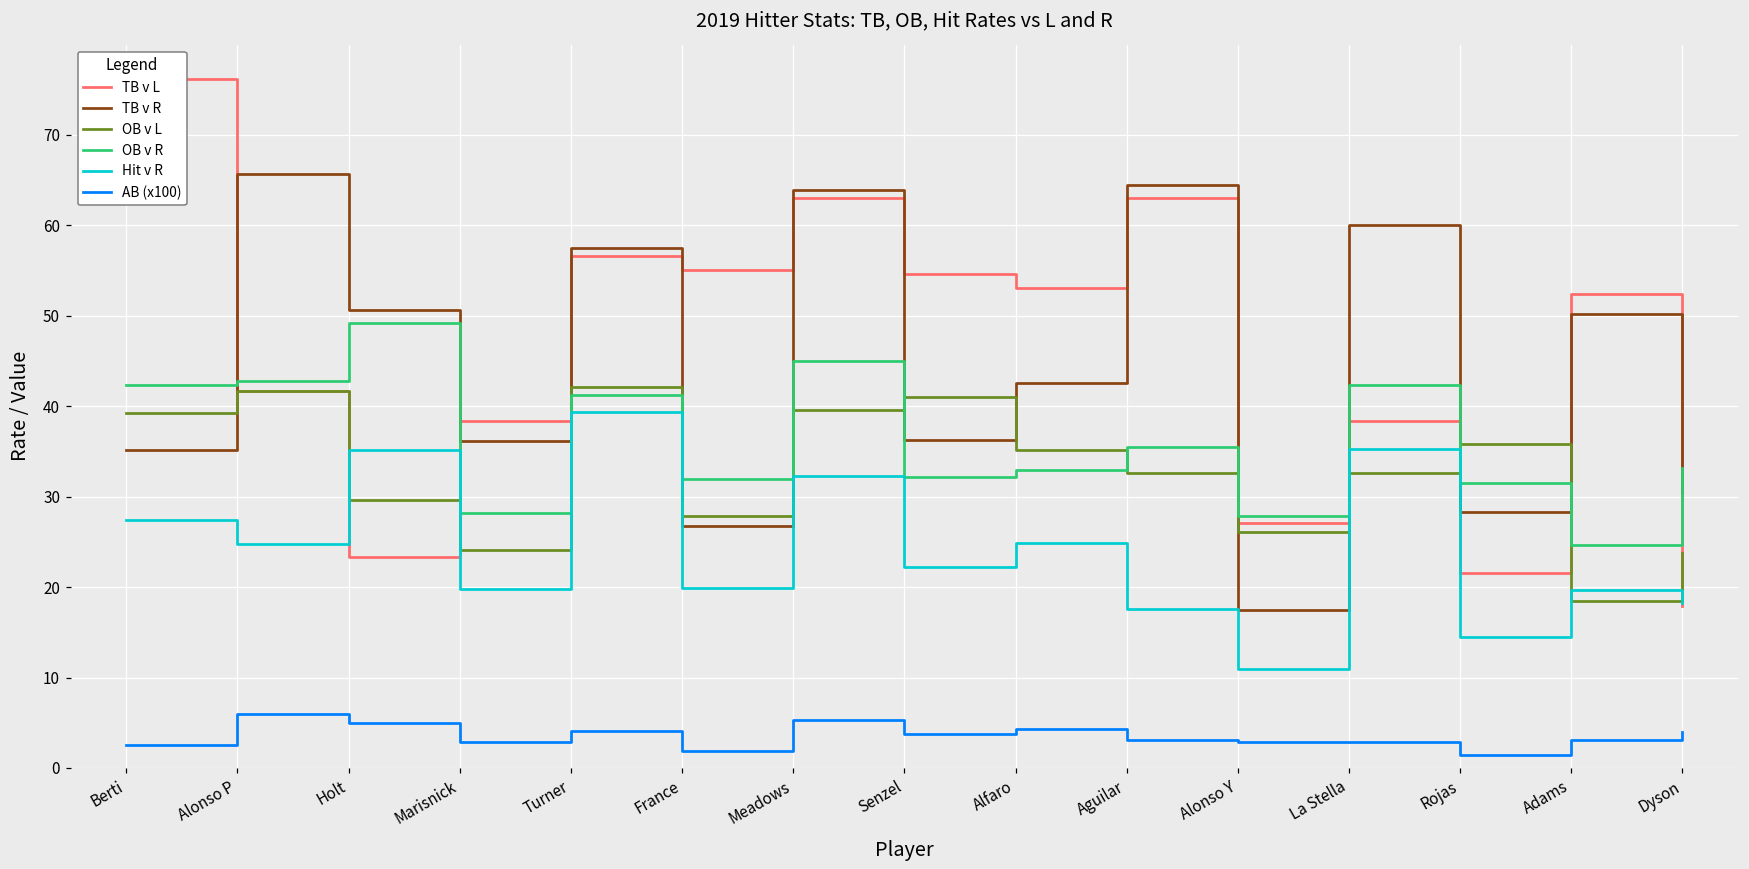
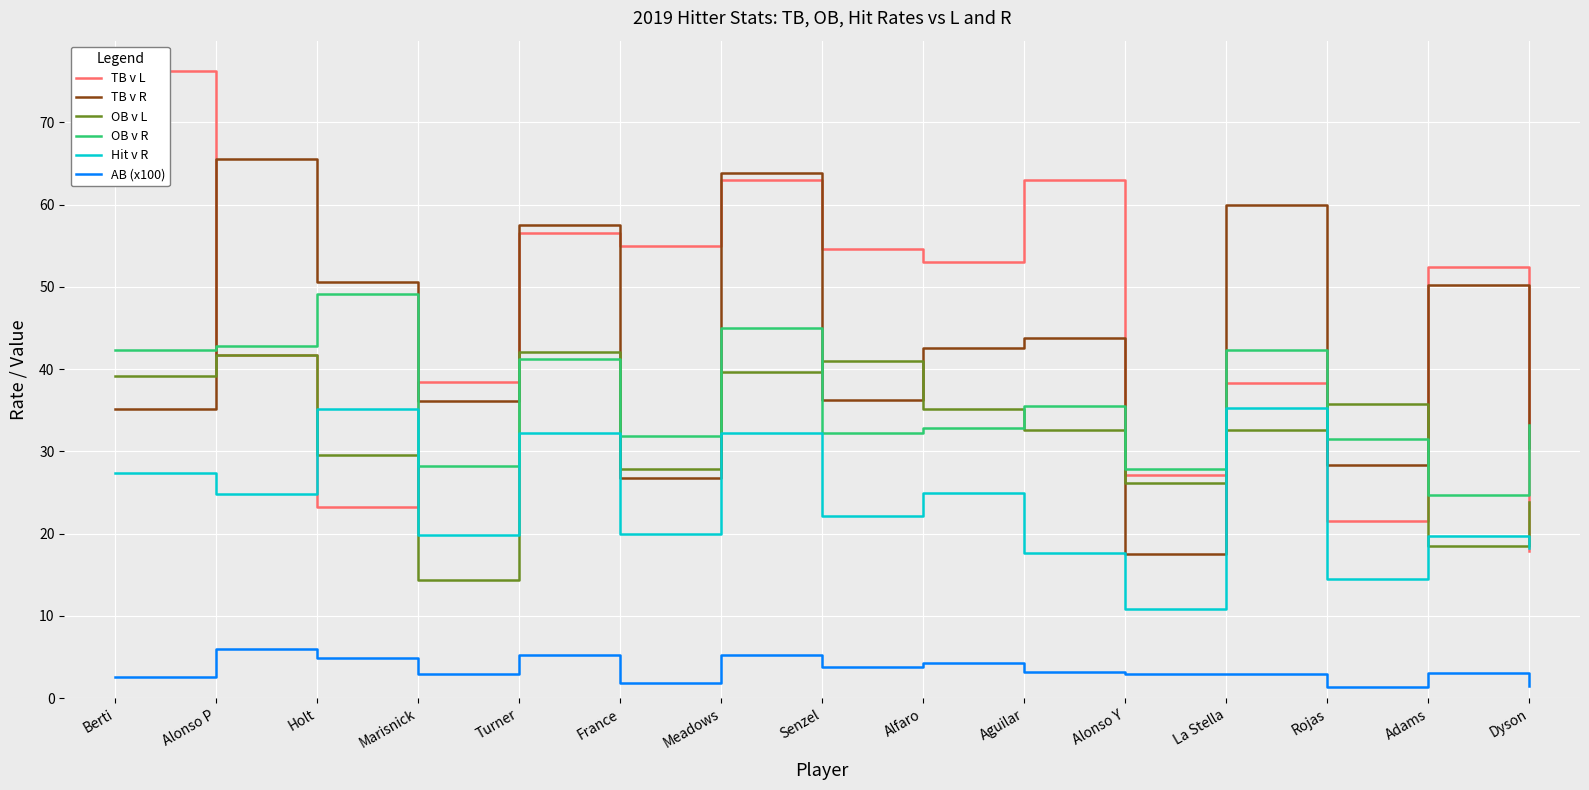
  {
    "TB v L": {
      "Holt": 23,
      "Marisnick": 38,
      "Turner": 57,
      "France": 55,
      "Meadows": 63,
      "Senzel": 55,
      "Alfaro": 53,
      "Aguilar": 63,
      "Alonso Y": 27,
      "La Stella": 38,
      "Rojas": 22,
      "Adams": 52
    },
    "TB v R": {
      "Berti": 35,
      "Alonso P": 66,
      "Holt": 51,
      "Marisnick": 36,
      "Turner": 58,
      "France": 27,
      "Meadows": 64,
      "Senzel": 36,
      "Alfaro": 43,
-     "Aguilar": 64,
+     "Aguilar": 44,
      "Alonso Y": 18,
      "La Stella": 60,
      "Rojas": 28,
      "Adams": 50,
      "Dyson": 30
    },
    "OB v L": {
      "Berti": 39,
      "Holt": 30,
-     "Marisnick": 24,
+     "Marisnick": 14,
      "Turner": 42,
      "France": 28,
      "Meadows": 40,
      "Senzel": 41,
      "Alfaro": 35,
      "Aguilar": 33,
      "Alonso Y": 26,
      "La Stella": 33,
      "Rojas": 36,
      "Adams": 19,
      "Dyson": 24
    },
    "OB v R": {
      "Berti": 42,
      "Alonso P": 43,
      "Holt": 49,
      "Marisnick": 28,
      "Turner": 41,
      "France": 32,
      "Meadows": 45,
      "Senzel": 32,
      "Alfaro": 33,
      "Aguilar": 36,
      "Alonso Y": 28,
      "La Stella": 42,
      "Rojas": 32,
      "Adams": 25,
      "Dyson": 33
    },
    "Hit v R": {
      "Berti": 27,
      "Alonso P": 25,
      "Holt": 35,
      "Marisnick": 20,
-     "Turner": 39,
+     "Turner": 32,
      "France": 20,
      "Meadows": 32,
      "Senzel": 22,
      "Alfaro": 25,
      "Aguilar": 18,
      "Alonso Y": 11,
      "La Stella": 35,
      "Rojas": 15,
      "Adams": 20
    },
    "AB (x100)": {
      "Berti": 3,
      "Alonso P": 6,
      "Holt": 5,
      "Marisnick": 3,
-     "Turner": 4,
+     "Turner": 5,
      "France": 2,
      "Meadows": 5,
      "Senzel": 4,
      "Alfaro": 4,
      "Aguilar": 3,
      "Alonso Y": 3,
      "La Stella": 3,
      "Rojas": 1,
      "Adams": 3,
-     "Dyson": 4
+     "Dyson": 2
    }
  }
